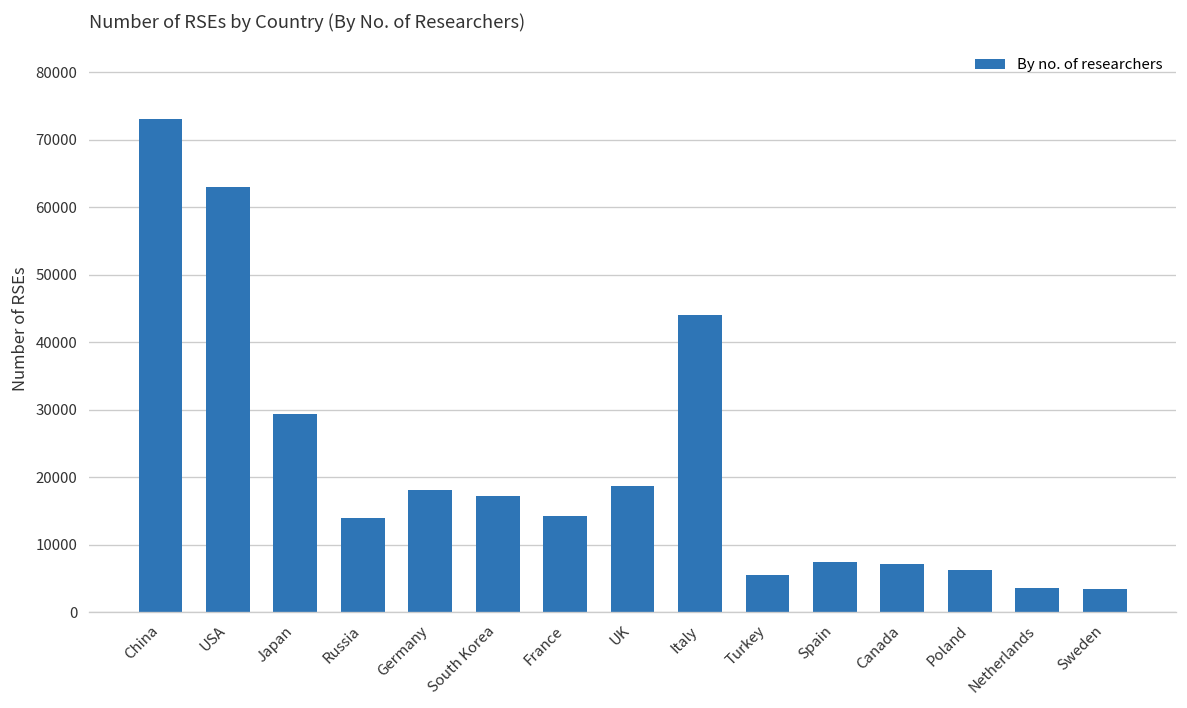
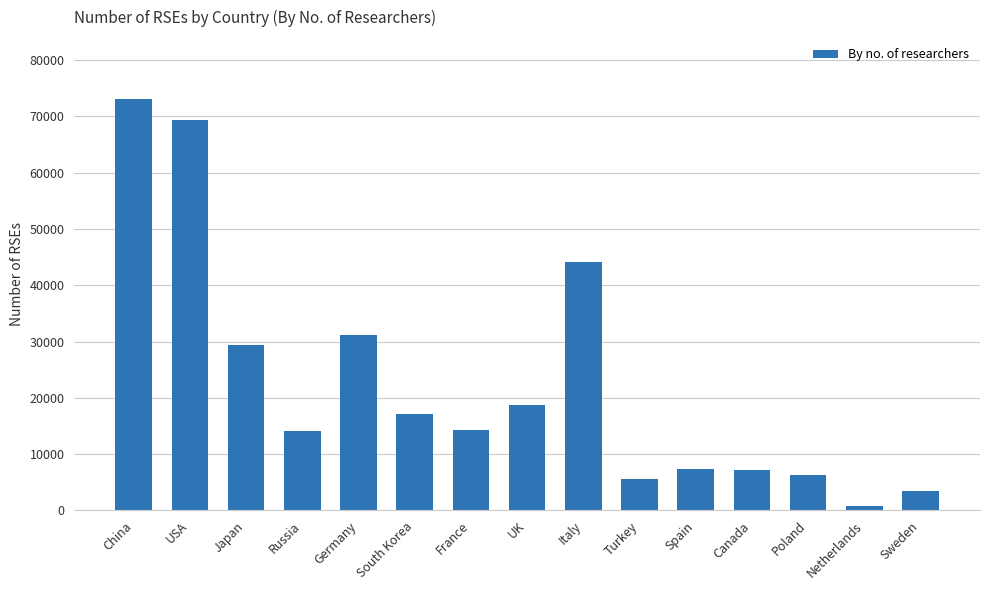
  {
    "China": 73000,
-   "USA": 63000,
+   "USA": 69000,
    "Japan": 29000,
    "Russia": 14000,
-   "Germany": 18000,
+   "Germany": 31000,
    "South Korea": 17000,
    "France": 14000,
    "UK": 19000,
    "Italy": 44000,
    "Turkey": 5000,
    "Spain": 7000,
    "Canada": 7000,
    "Poland": 6000,
-   "Netherlands": 4000,
+   "Netherlands": 1000,
    "Sweden": 3000
  }
